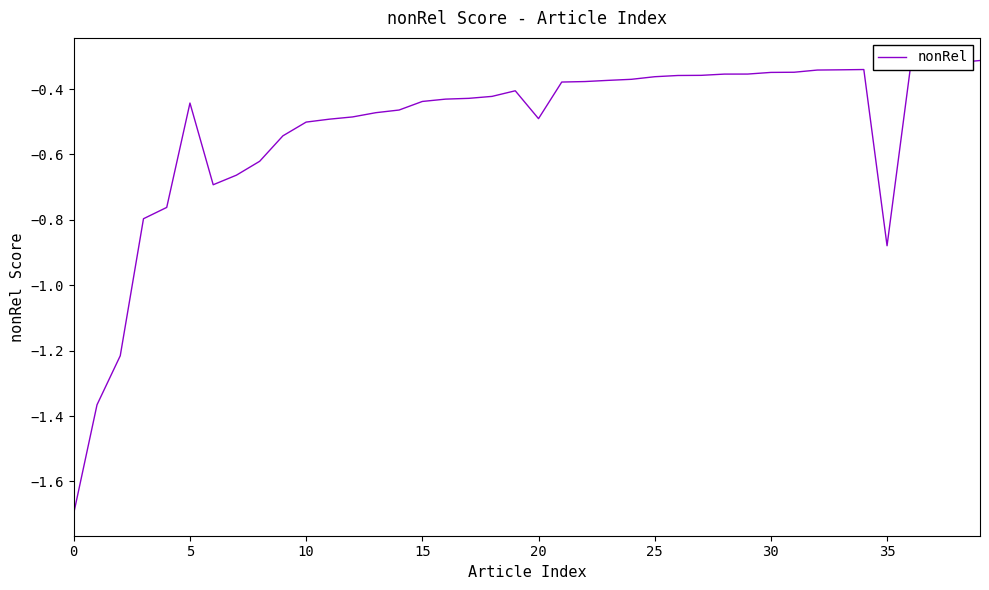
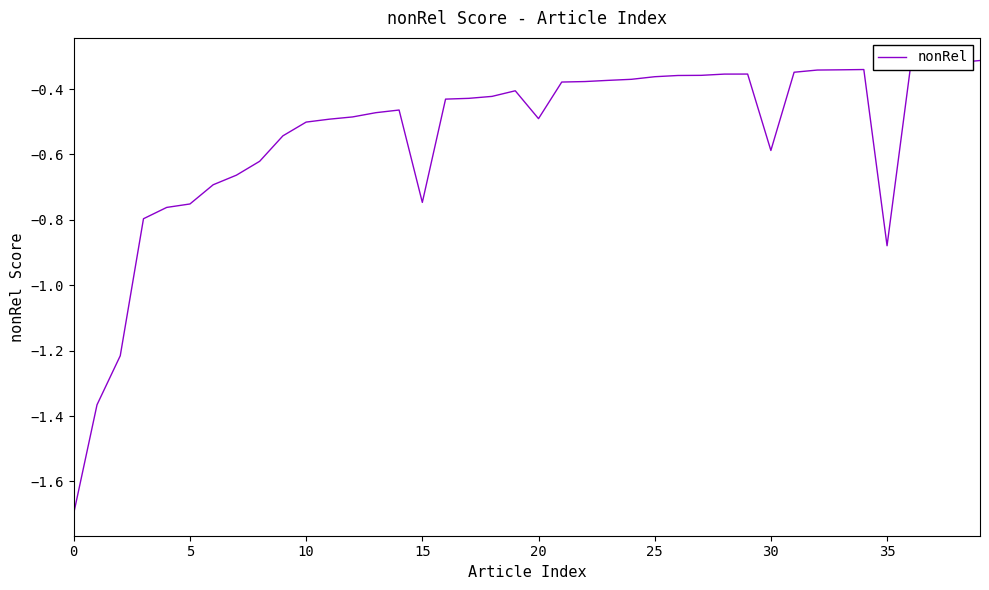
  {
    "0": -1.70,
-   "5": -0.44,
+   "5": -0.75,
    "10": -0.50,
-   "15": -0.44,
+   "15": -0.75,
    "20": -0.49,
    "25": -0.36,
-   "30": -0.35,
+   "30": -0.59,
    "35": -0.88
  }
